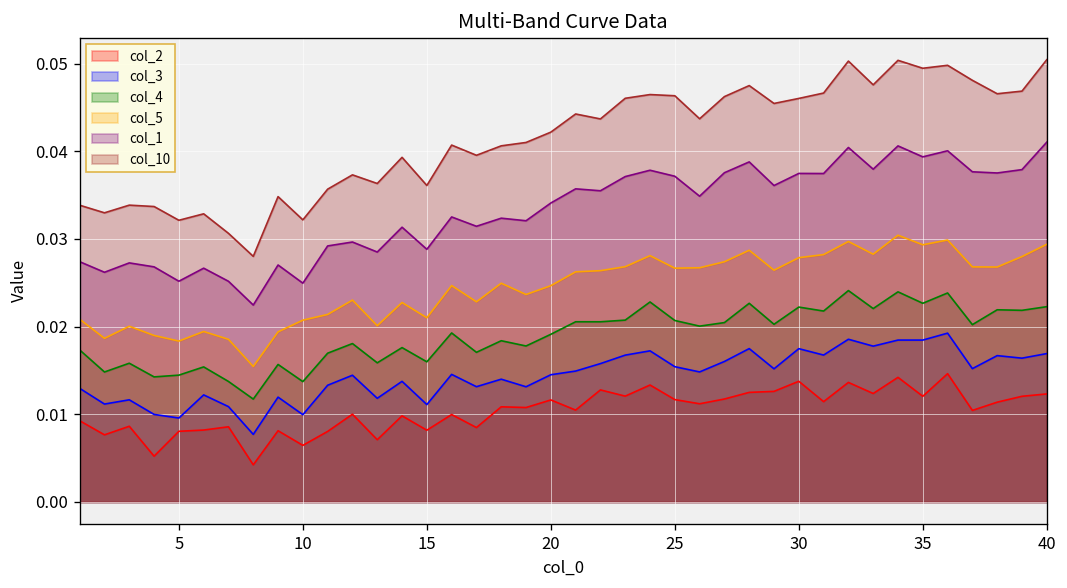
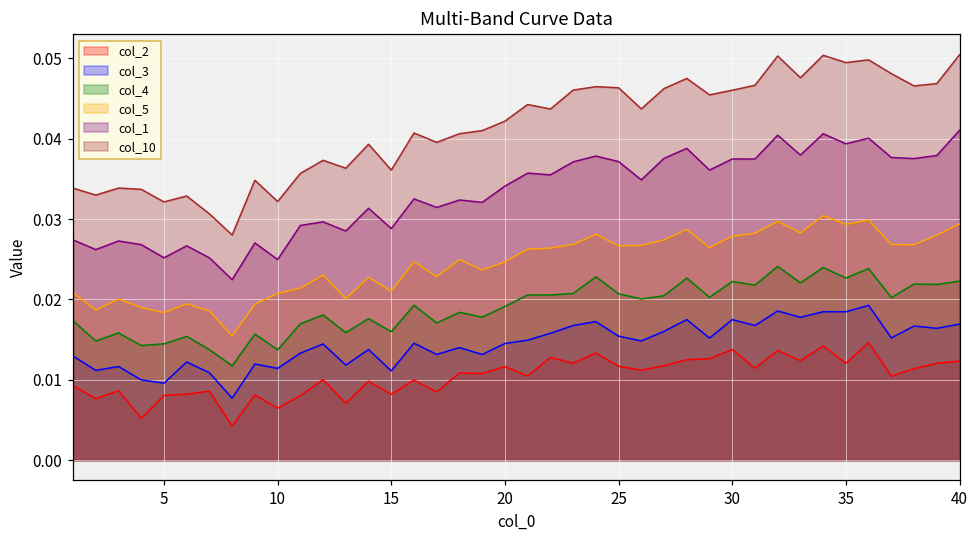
  {
    "col_3": {
      "5": 0.010,
-     "10": 0.010,
+     "10": 0.011,
      "15": 0.011,
      "20": 0.015,
      "25": 0.015,
      "30": 0.017,
      "35": 0.018,
      "40": 0.017
    },
    "col_4": {
      "5": 0.014,
      "10": 0.014,
      "15": 0.016,
      "20": 0.019,
      "25": 0.021,
      "30": 0.022,
      "35": 0.023,
      "40": 0.022
    },
    "col_5": {
      "5": 0.018,
      "10": 0.021,
      "15": 0.021,
      "20": 0.025,
      "25": 0.027,
      "30": 0.028,
      "35": 0.029,
      "40": 0.029
    }
  }
